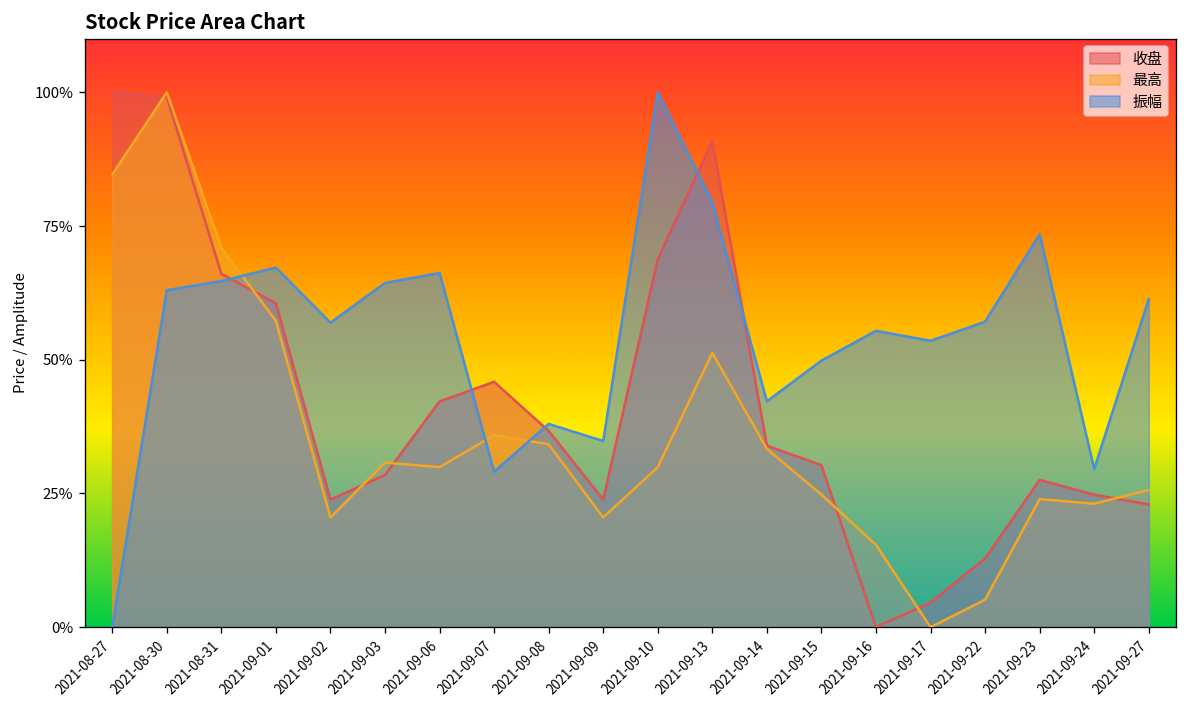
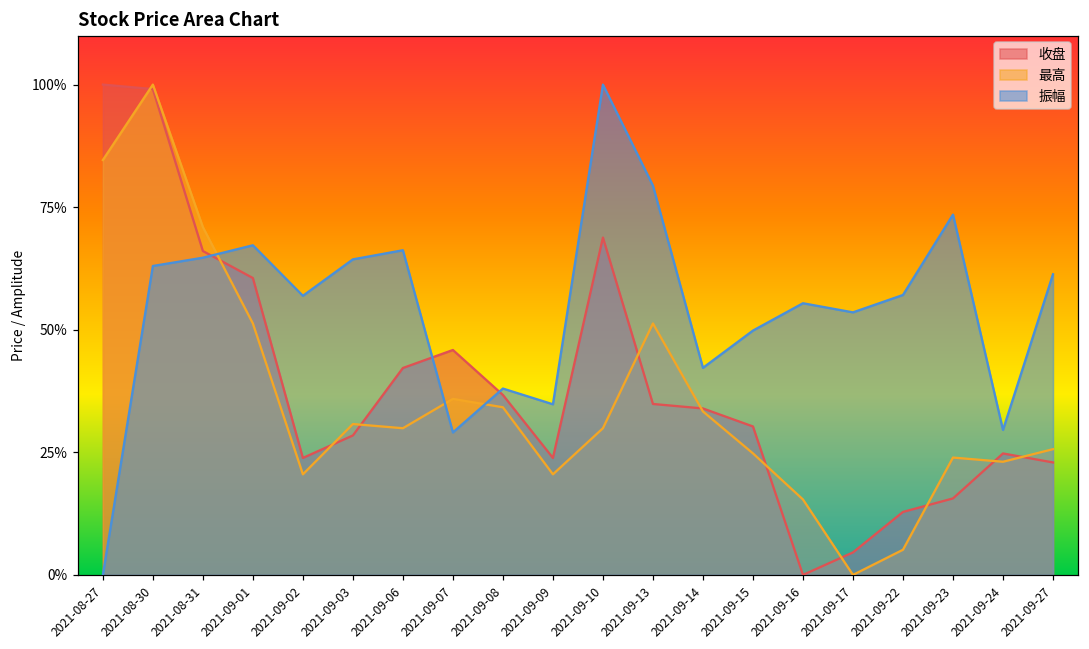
  {
    "收盘": {
      "2021-08-27": "100%",
      "2021-08-30": "99%",
      "2021-08-31": "66%",
      "2021-09-01": "61%",
      "2021-09-02": "24%",
      "2021-09-03": "28%",
      "2021-09-06": "42%",
      "2021-09-07": "46%",
      "2021-09-08": "37%",
      "2021-09-09": "24%",
      "2021-09-10": "69%",
-     "2021-09-13": "91%",
+     "2021-09-13": "35%",
      "2021-09-14": "34%",
      "2021-09-15": "30%",
      "2021-09-16": "0%",
      "2021-09-17": "5%",
      "2021-09-22": "13%",
-     "2021-09-23": "28%",
+     "2021-09-23": "16%",
      "2021-09-24": "25%",
      "2021-09-27": "23%"
    },
    "最高": {
      "2021-08-27": "85%",
      "2021-08-30": "100%",
      "2021-08-31": "71%",
-     "2021-09-01": "57%",
+     "2021-09-01": "51%",
      "2021-09-02": "21%",
      "2021-09-03": "31%",
      "2021-09-06": "30%",
      "2021-09-07": "36%",
      "2021-09-08": "34%",
      "2021-09-09": "21%",
      "2021-09-10": "30%",
      "2021-09-13": "51%",
      "2021-09-14": "33%",
      "2021-09-15": "25%",
      "2021-09-16": "15%",
      "2021-09-17": "0%",
      "2021-09-22": "5%",
      "2021-09-23": "24%",
      "2021-09-24": "23%",
      "2021-09-27": "26%"
    },
    "振幅": {
      "2021-08-27": "0%",
      "2021-08-30": "63%",
      "2021-08-31": "65%",
      "2021-09-01": "67%",
      "2021-09-02": "57%",
      "2021-09-03": "64%",
      "2021-09-06": "66%",
      "2021-09-07": "29%",
      "2021-09-08": "38%",
      "2021-09-09": "35%",
      "2021-09-10": "100%",
      "2021-09-13": "79%",
      "2021-09-14": "42%",
      "2021-09-15": "50%",
      "2021-09-16": "55%",
      "2021-09-17": "54%",
      "2021-09-22": "57%",
      "2021-09-23": "73%",
      "2021-09-24": "30%",
      "2021-09-27": "61%"
    }
  }
